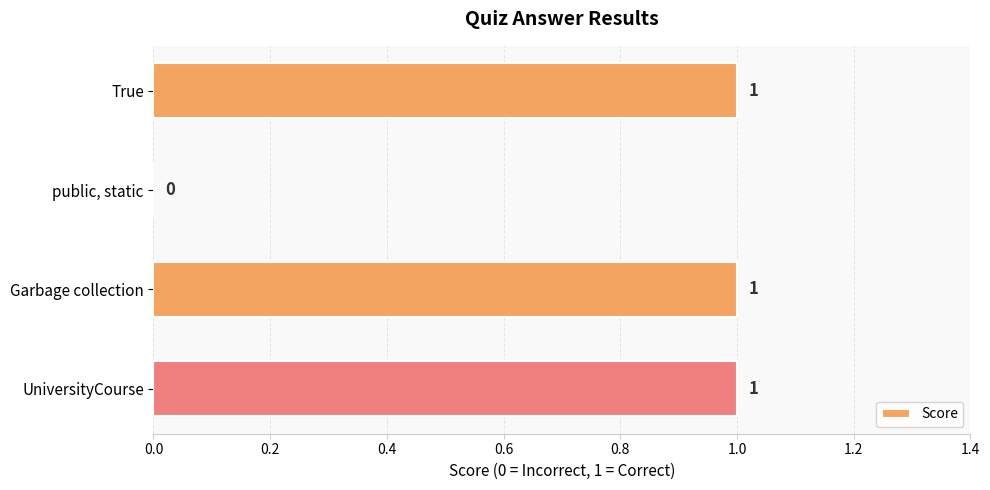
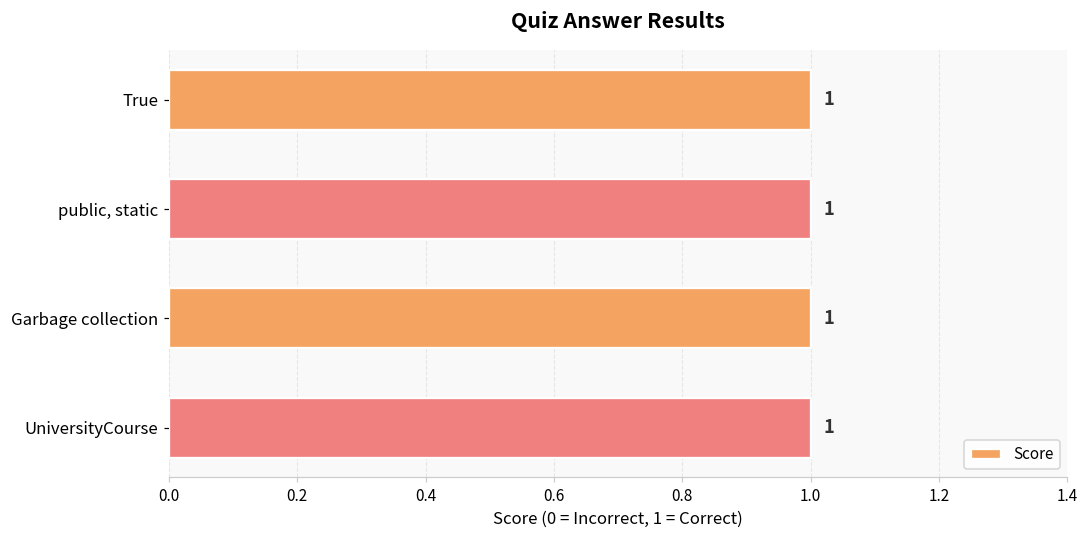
  {
    "True": 1,
-   "public, static": 0,
+   "public, static": 1,
    "Garbage collection": 1,
    "UniversityCourse": 1
  }
